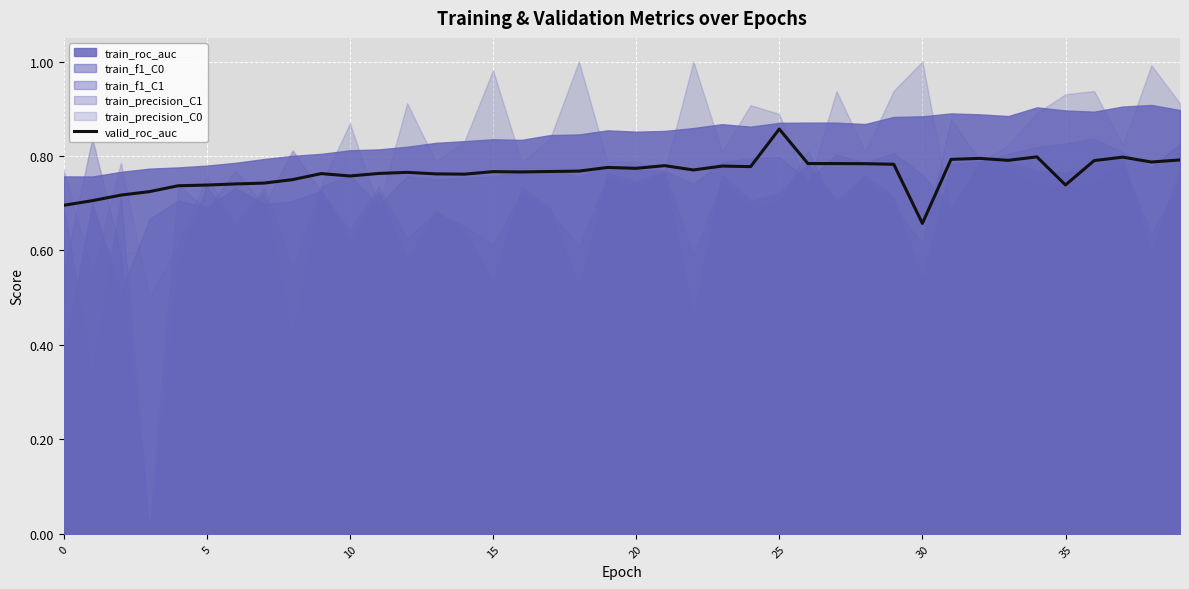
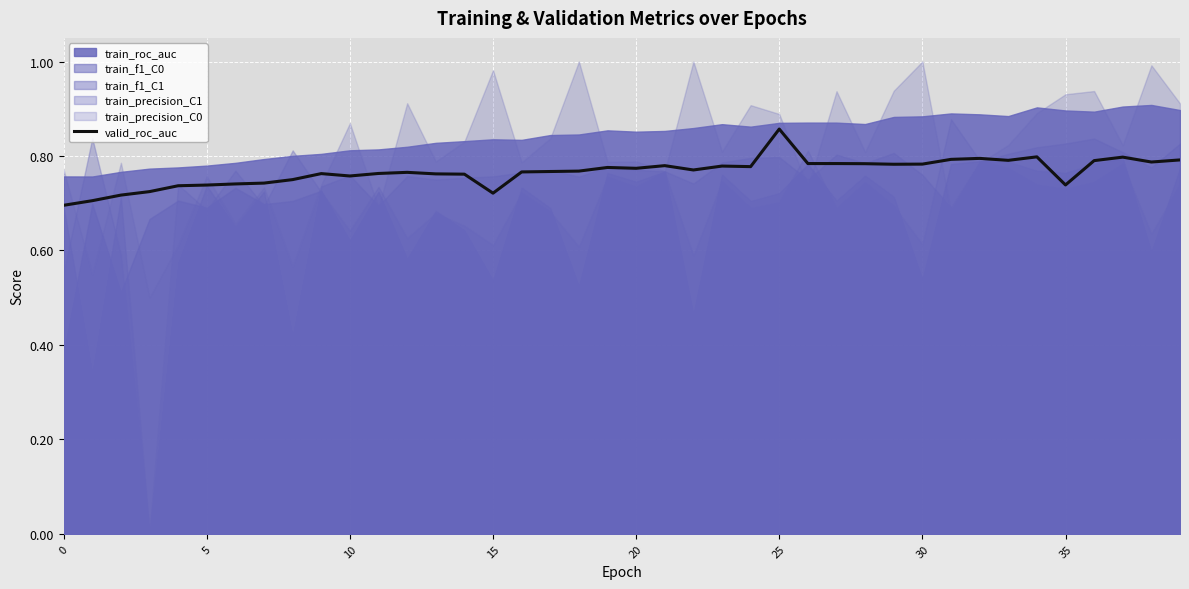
  {
    "valid_roc_auc": {
-     "15": 0.77,
+     "15": 0.72,
      "25": 0.86,
-     "30": 0.66,
+     "30": 0.78,
      "35": 0.74
    }
  }
